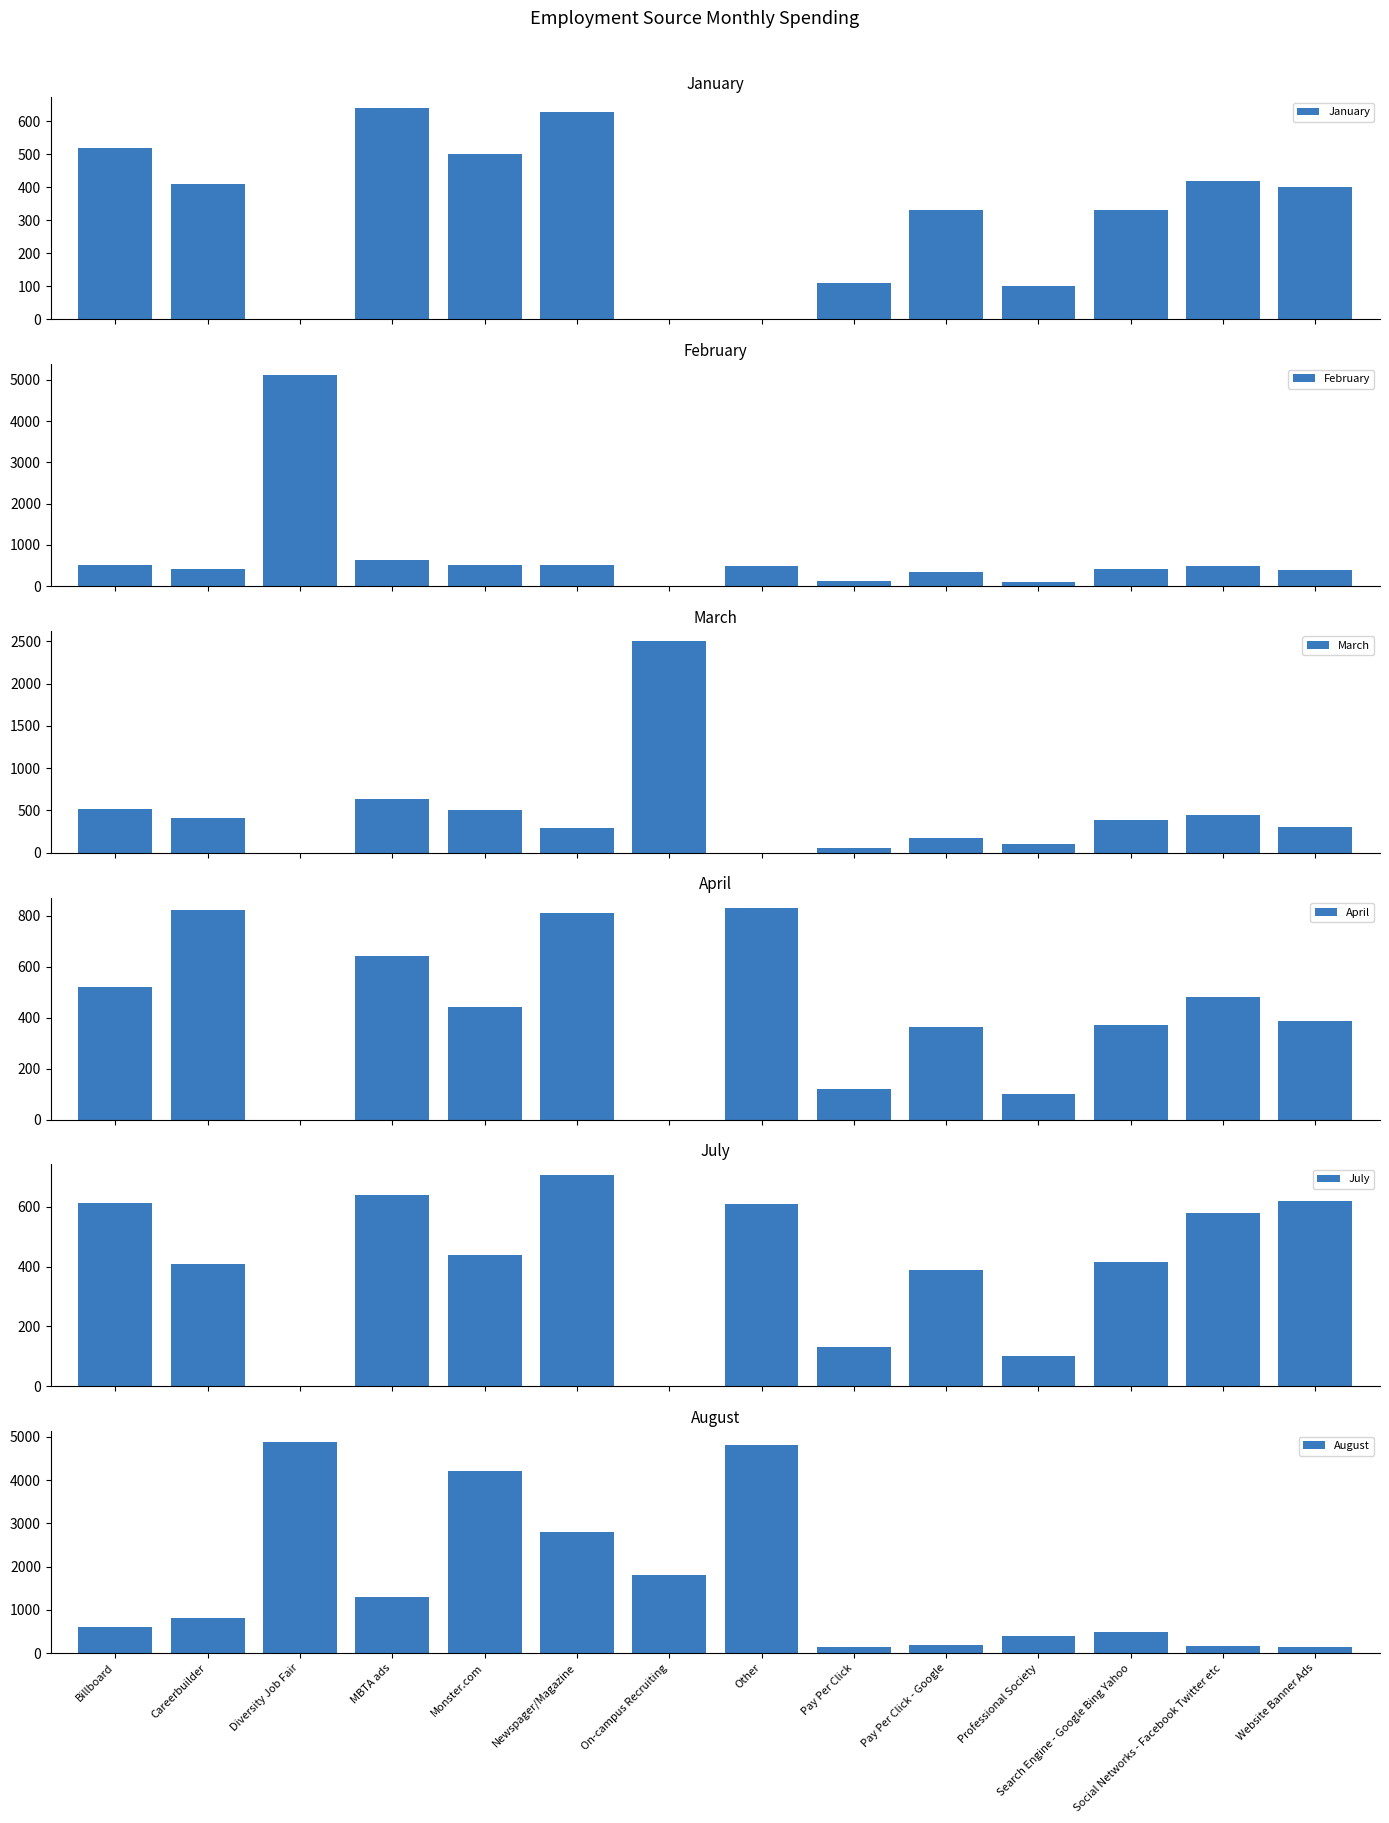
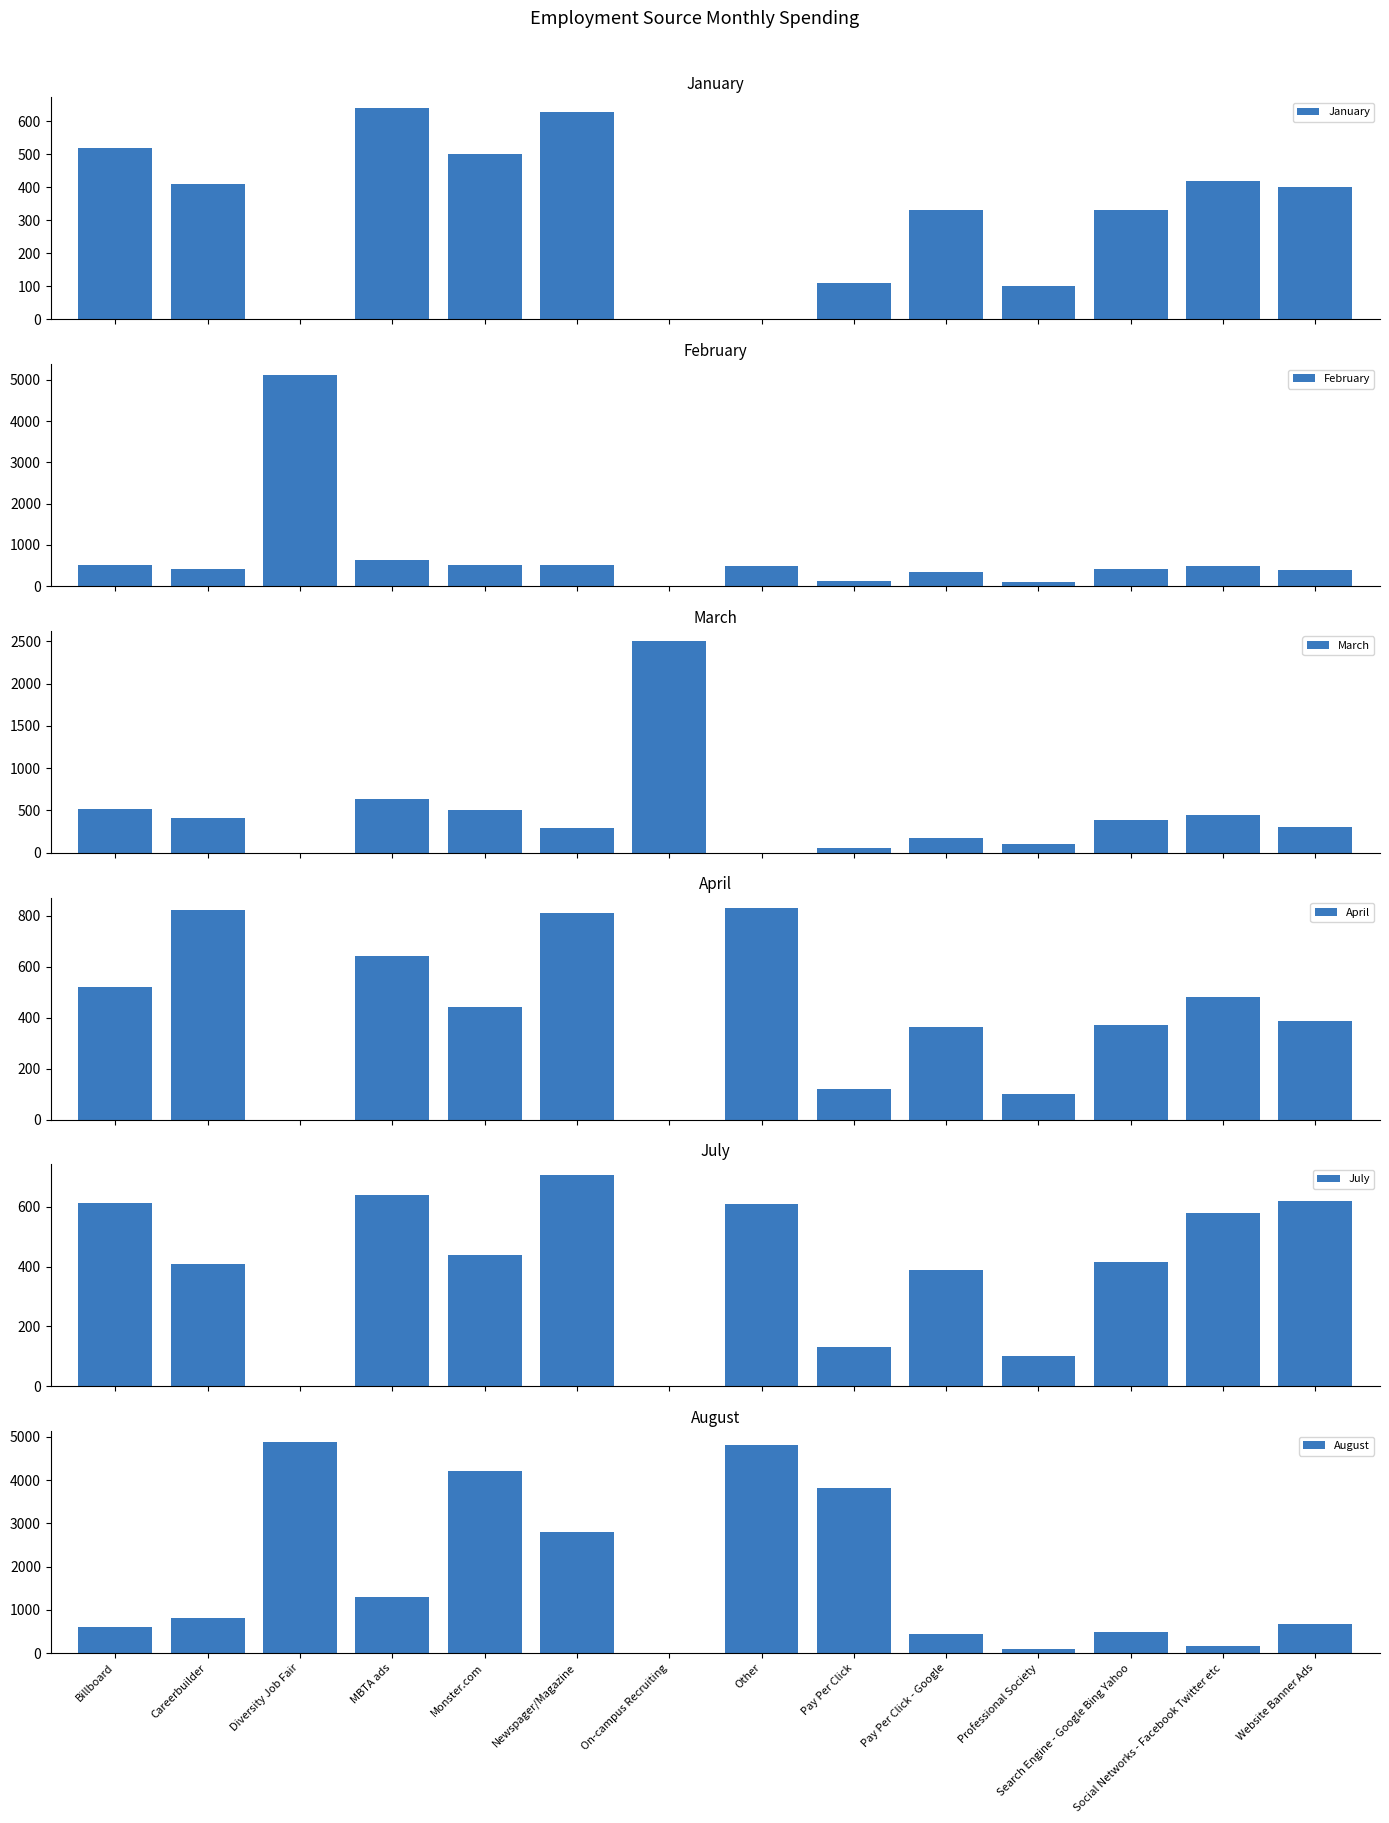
  {
    "August": {
      "Billboard": 600,
      "Careerbuilder": 800,
      "Diversity Job Fair": 4900,
      "MBTA ads": 1300,
      "Monster.com": 4200,
      "Newspager/Magazine": 2800,
-     "On-campus Recruiting": 1800,
+     "On-campus Recruiting": 0,
      "Other": 4800,
-     "Pay Per Click": 100,
-     "Pay Per Click - Google": 200,
-     "Professional Society": 400,
+     "Pay Per Click": 3800,
+     "Pay Per Click - Google": 400,
+     "Professional Society": 100,
      "Search Engine - Google Bing Yahoo": 500,
      "Social Networks - Facebook Twitter etc": 200,
-     "Website Banner Ads": 100
+     "Website Banner Ads": 700
    }
  }
